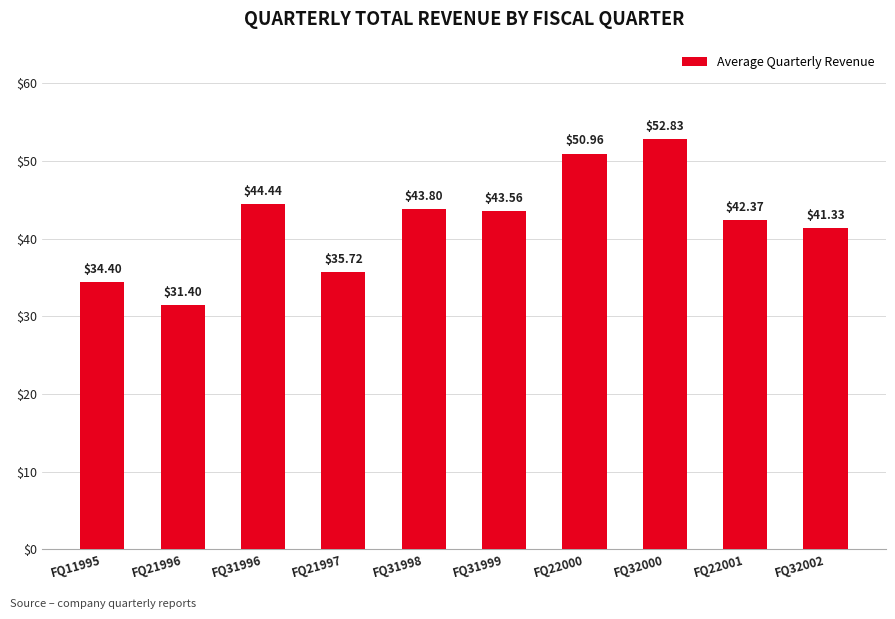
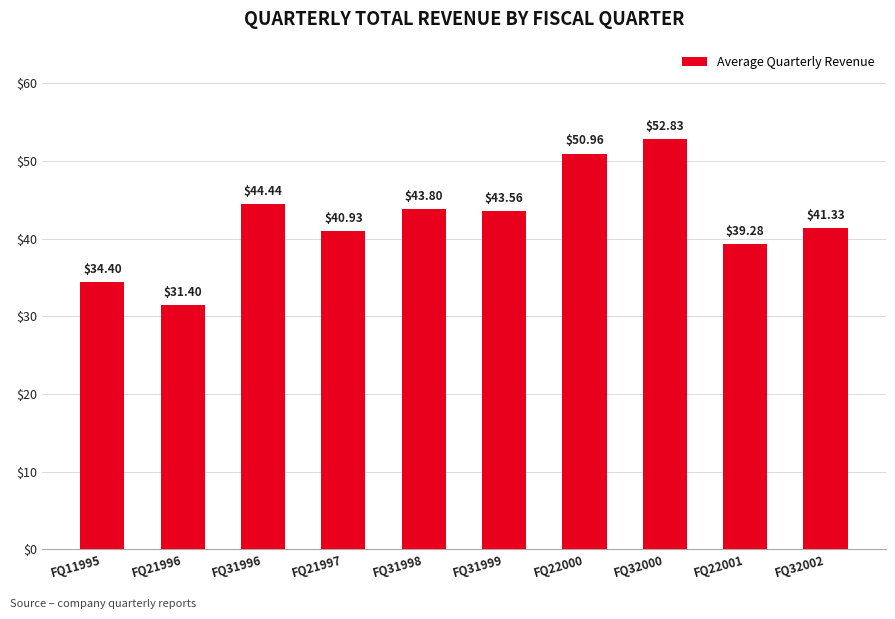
  {
    "FQ11995": "$34.40",
    "FQ21996": "$31.40",
    "FQ31996": "$44.44",
-   "FQ21997": "$35.72",
+   "FQ21997": "$40.93",
    "FQ31998": "$43.80",
    "FQ31999": "$43.56",
    "FQ22000": "$50.96",
    "FQ32000": "$52.83",
-   "FQ22001": "$42.37",
+   "FQ22001": "$39.28",
    "FQ32002": "$41.33"
  }
